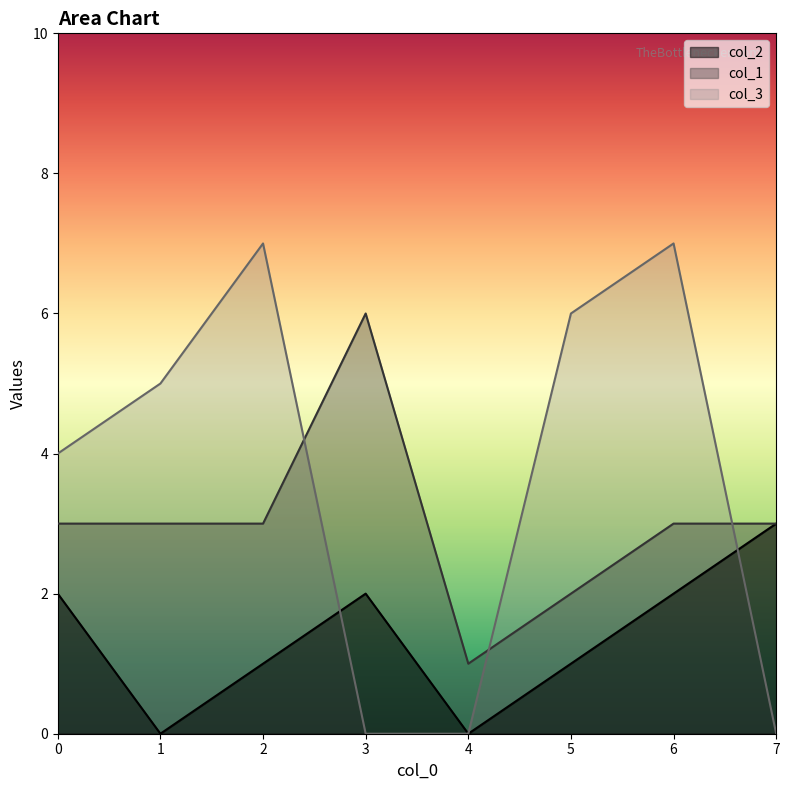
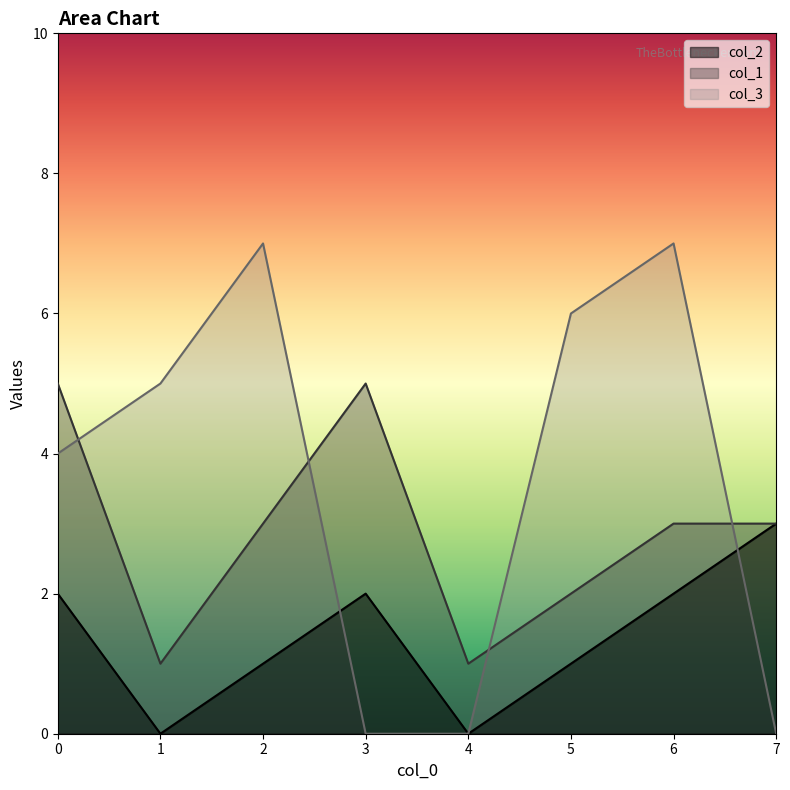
  {
    "col_2": {
      "0": 2,
      "1": 0,
      "2": 1,
      "3": 2,
      "5": 1,
      "6": 2
    },
    "col_1": {
-     "0": 3,
-     "1": 3,
+     "0": 5,
+     "1": 1,
      "2": 3,
-     "3": 6,
+     "3": 5,
      "4": 1,
      "5": 2,
      "6": 3
    },
    "col_3": {
      "0": 4,
      "1": 5,
      "2": 7,
      "3": 0,
      "5": 6,
      "6": 7,
      "7": 0
    }
  }
